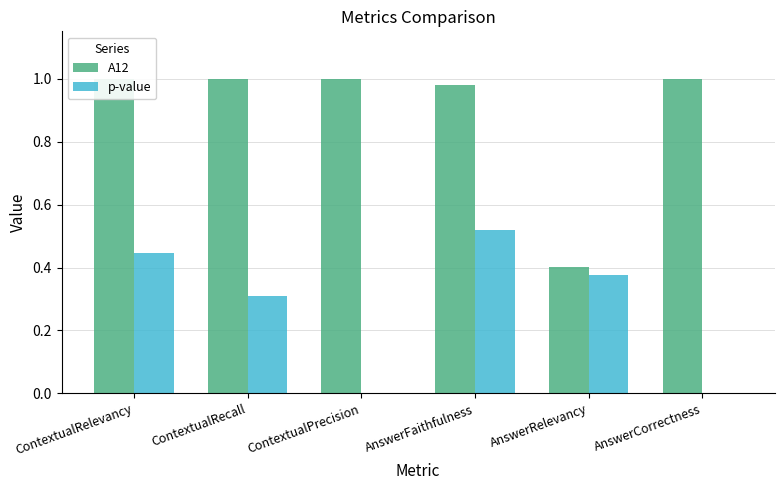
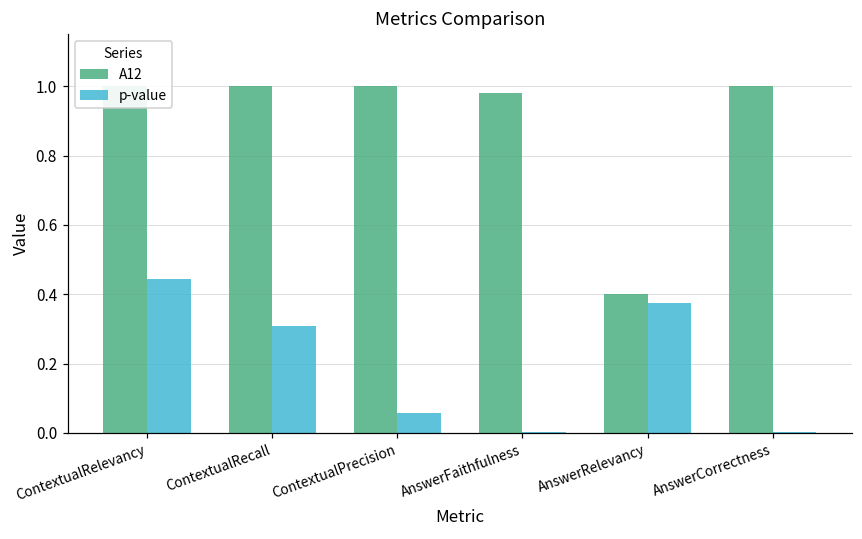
  {
    "A12": {
      "ContextualRecall": 1.00,
      "ContextualPrecision": 1.00,
      "AnswerFaithfulness": 0.98,
      "AnswerRelevancy": 0.40,
      "AnswerCorrectness": 1.00
    },
    "p-value": {
      "ContextualRelevancy": 0.45,
      "ContextualRecall": 0.31,
-     "ContextualPrecision": 0.00,
-     "AnswerFaithfulness": 0.52,
+     "ContextualPrecision": 0.06,
+     "AnswerFaithfulness": 0.00,
      "AnswerRelevancy": 0.38
    }
  }
